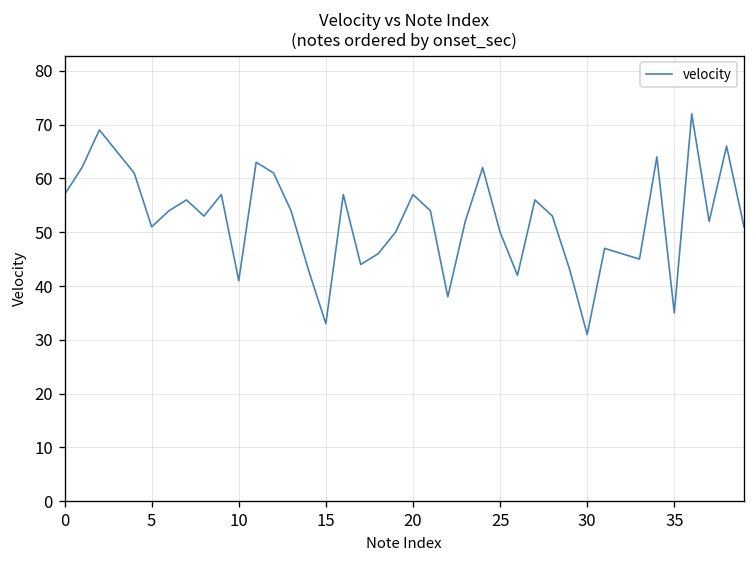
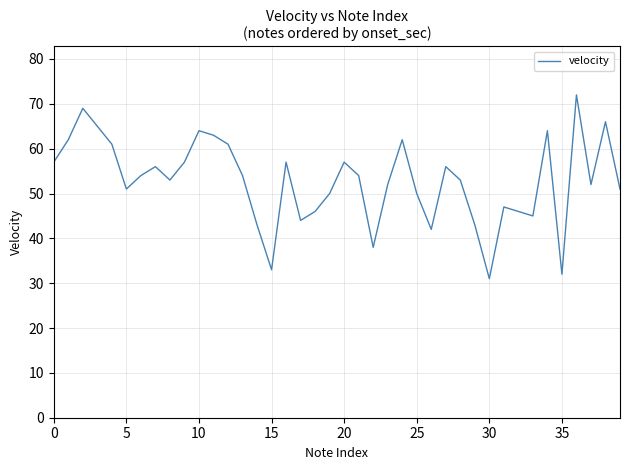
  {
    "0": 57,
    "5": 51,
-   "10": 41,
+   "10": 64,
    "15": 33,
    "20": 57,
    "25": 50,
    "30": 31,
-   "35": 35
+   "35": 32
  }
